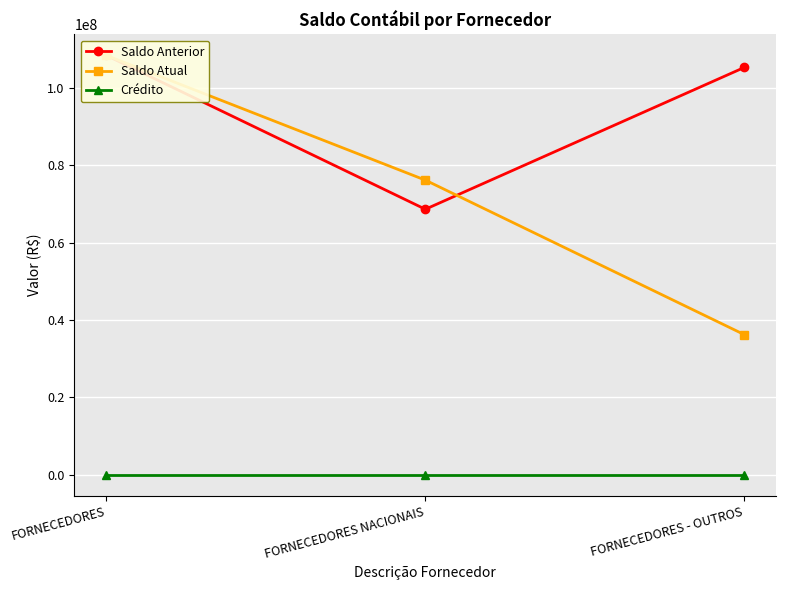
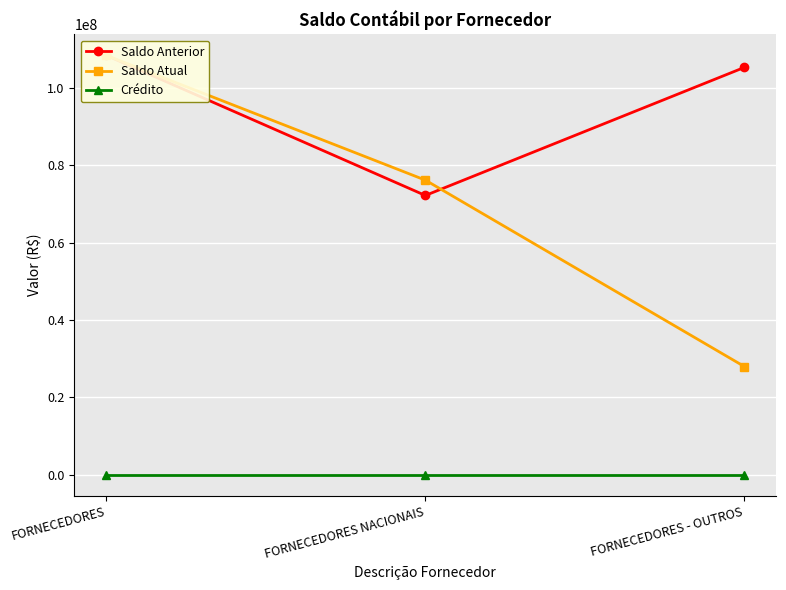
  {
    "Saldo Anterior": {
-     "FORNECEDORES NACIONAIS": 69000000,
+     "FORNECEDORES NACIONAIS": 72000000,
      "FORNECEDORES - OUTROS": 105000000
    },
    "Saldo Atual": {
      "FORNECEDORES NACIONAIS": 76000000,
-     "FORNECEDORES - OUTROS": 36000000
+     "FORNECEDORES - OUTROS": 28000000
    },
    "Crédito": {
      "FORNECEDORES": 0,
      "FORNECEDORES NACIONAIS": 0,
      "FORNECEDORES - OUTROS": 0
    }
  }
